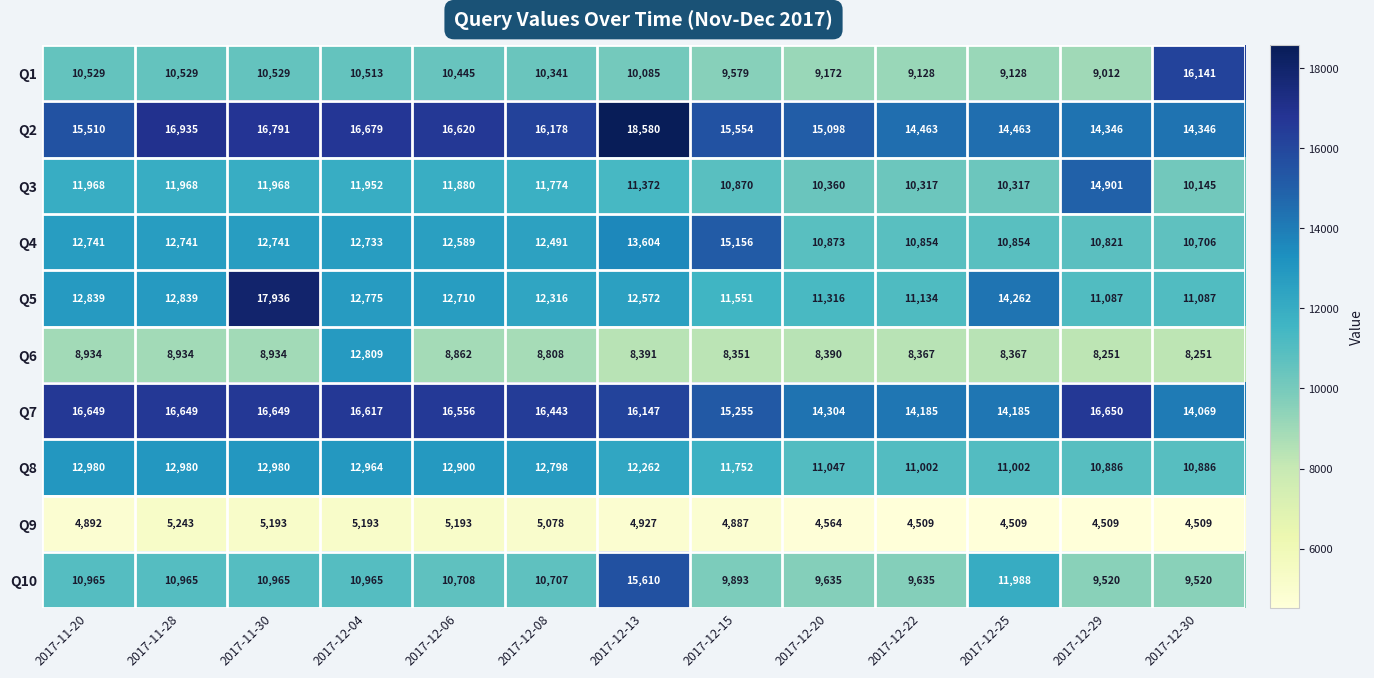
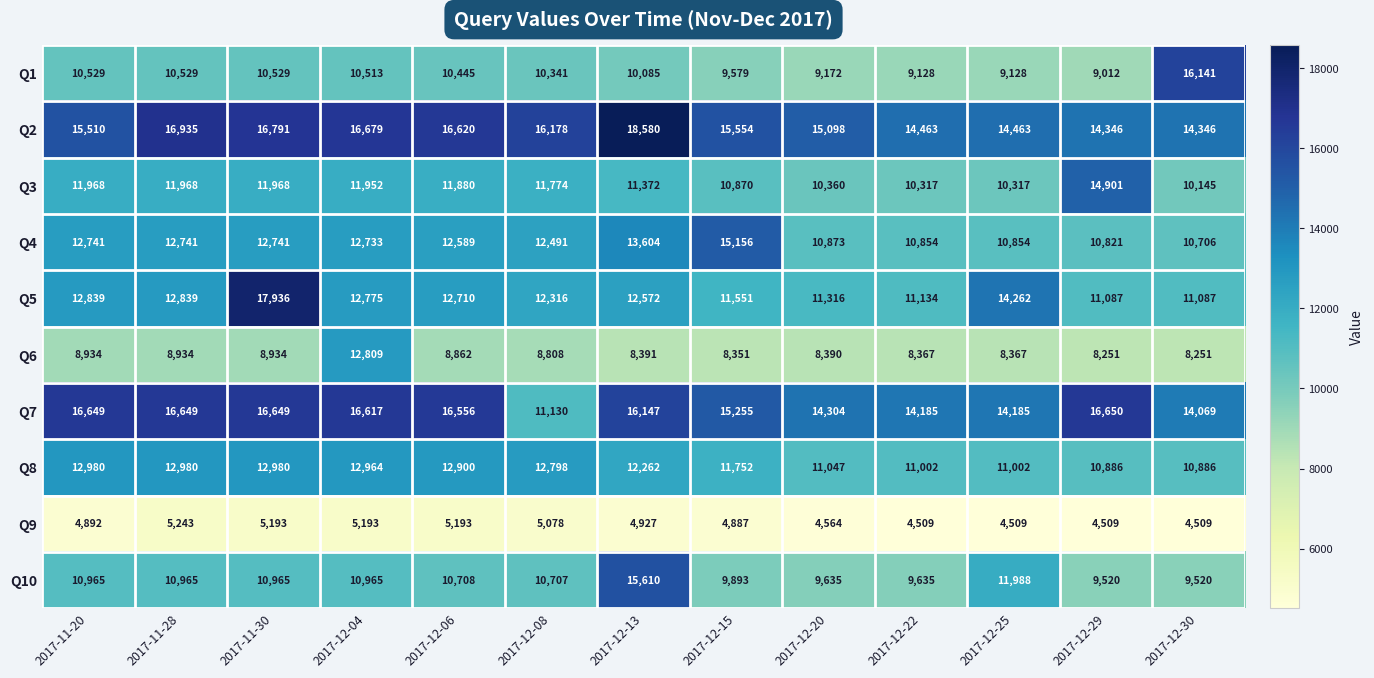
  {
    "Q1": {
      "2017-11-20": "10,529",
      "2017-11-28": "10,529",
      "2017-11-30": "10,529",
      "2017-12-04": "10,513",
      "2017-12-06": "10,445",
      "2017-12-08": "10,341",
      "2017-12-13": "10,085",
      "2017-12-15": "9,579",
      "2017-12-20": "9,172",
      "2017-12-22": "9,128",
      "2017-12-25": "9,128",
      "2017-12-29": "9,012",
      "2017-12-30": "16,141"
    },
    "Q2": {
      "2017-11-20": "15,510",
      "2017-11-28": "16,935",
      "2017-11-30": "16,791",
      "2017-12-04": "16,679",
      "2017-12-06": "16,620",
      "2017-12-08": "16,178",
      "2017-12-13": "18,580",
      "2017-12-15": "15,554",
      "2017-12-20": "15,098",
      "2017-12-22": "14,463",
      "2017-12-25": "14,463",
      "2017-12-29": "14,346",
      "2017-12-30": "14,346"
    },
    "Q3": {
      "2017-11-20": "11,968",
      "2017-11-28": "11,968",
      "2017-11-30": "11,968",
      "2017-12-04": "11,952",
      "2017-12-06": "11,880",
      "2017-12-08": "11,774",
      "2017-12-13": "11,372",
      "2017-12-15": "10,870",
      "2017-12-20": "10,360",
      "2017-12-22": "10,317",
      "2017-12-25": "10,317",
      "2017-12-29": "14,901",
      "2017-12-30": "10,145"
    },
    "Q4": {
      "2017-11-20": "12,741",
      "2017-11-28": "12,741",
      "2017-11-30": "12,741",
      "2017-12-04": "12,733",
      "2017-12-06": "12,589",
      "2017-12-08": "12,491",
      "2017-12-13": "13,604",
      "2017-12-15": "15,156",
      "2017-12-20": "10,873",
      "2017-12-22": "10,854",
      "2017-12-25": "10,854",
      "2017-12-29": "10,821",
      "2017-12-30": "10,706"
    },
    "Q5": {
      "2017-11-20": "12,839",
      "2017-11-28": "12,839",
      "2017-11-30": "17,936",
      "2017-12-04": "12,775",
      "2017-12-06": "12,710",
      "2017-12-08": "12,316",
      "2017-12-13": "12,572",
      "2017-12-15": "11,551",
      "2017-12-20": "11,316",
      "2017-12-22": "11,134",
      "2017-12-25": "14,262",
      "2017-12-29": "11,087",
      "2017-12-30": "11,087"
    },
    "Q6": {
      "2017-11-20": "8,934",
      "2017-11-28": "8,934",
      "2017-11-30": "8,934",
      "2017-12-04": "12,809",
      "2017-12-06": "8,862",
      "2017-12-08": "8,808",
      "2017-12-13": "8,391",
      "2017-12-15": "8,351",
      "2017-12-20": "8,390",
      "2017-12-22": "8,367",
      "2017-12-25": "8,367",
      "2017-12-29": "8,251",
      "2017-12-30": "8,251"
    },
    "Q7": {
      "2017-11-20": "16,649",
      "2017-11-28": "16,649",
      "2017-11-30": "16,649",
      "2017-12-04": "16,617",
      "2017-12-06": "16,556",
-     "2017-12-08": "16,443",
+     "2017-12-08": "11,130",
      "2017-12-13": "16,147",
      "2017-12-15": "15,255",
      "2017-12-20": "14,304",
      "2017-12-22": "14,185",
      "2017-12-25": "14,185",
      "2017-12-29": "16,650",
      "2017-12-30": "14,069"
    },
    "Q8": {
      "2017-11-20": "12,980",
      "2017-11-28": "12,980",
      "2017-11-30": "12,980",
      "2017-12-04": "12,964",
      "2017-12-06": "12,900",
      "2017-12-08": "12,798",
      "2017-12-13": "12,262",
      "2017-12-15": "11,752",
      "2017-12-20": "11,047",
      "2017-12-22": "11,002",
      "2017-12-25": "11,002",
      "2017-12-29": "10,886",
      "2017-12-30": "10,886"
    },
    "Q9": {
      "2017-11-20": "4,892",
      "2017-11-28": "5,243",
      "2017-11-30": "5,193",
      "2017-12-04": "5,193",
      "2017-12-06": "5,193",
      "2017-12-08": "5,078",
      "2017-12-13": "4,927",
      "2017-12-15": "4,887",
      "2017-12-20": "4,564",
      "2017-12-22": "4,509",
      "2017-12-25": "4,509",
      "2017-12-29": "4,509",
      "2017-12-30": "4,509"
    },
    "Q10": {
      "2017-11-20": "10,965",
      "2017-11-28": "10,965",
      "2017-11-30": "10,965",
      "2017-12-04": "10,965",
      "2017-12-06": "10,708",
      "2017-12-08": "10,707",
      "2017-12-13": "15,610",
      "2017-12-15": "9,893",
      "2017-12-20": "9,635",
      "2017-12-22": "9,635",
      "2017-12-25": "11,988",
      "2017-12-29": "9,520",
      "2017-12-30": "9,520"
    }
  }
